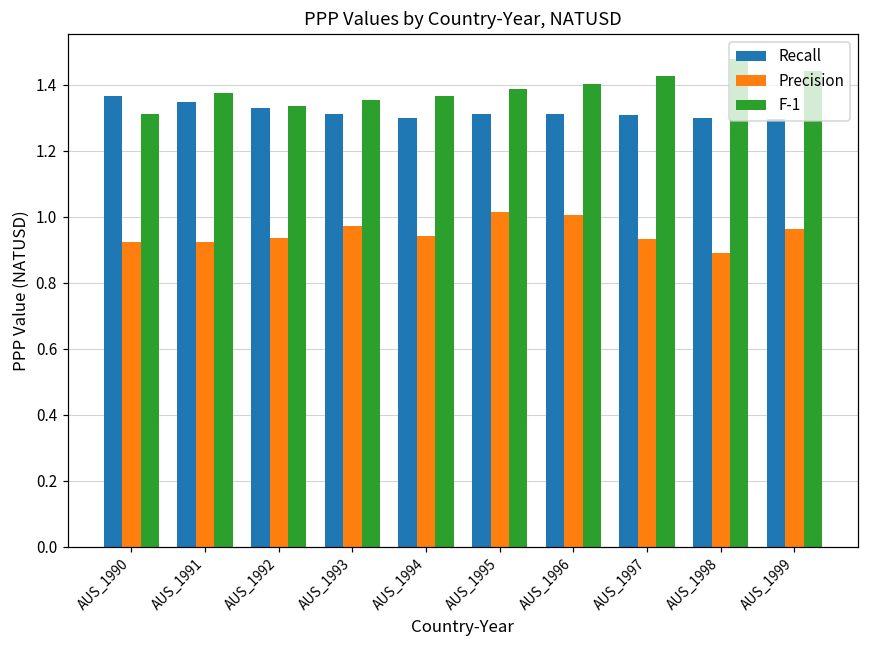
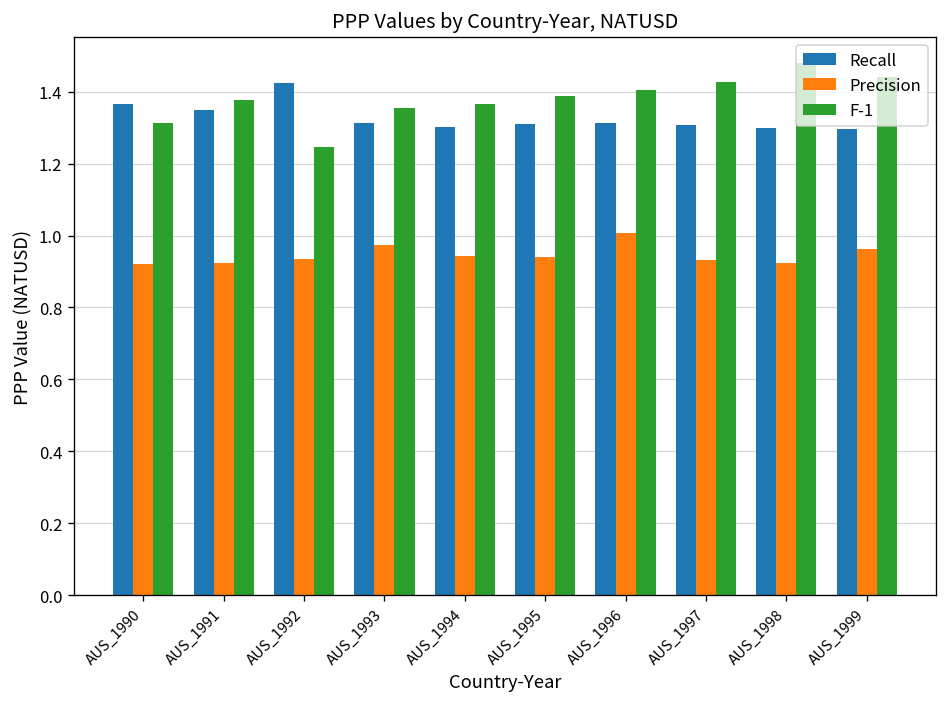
  {
    "Recall": {
      "AUS_1990": 1.37,
      "AUS_1991": 1.35,
-     "AUS_1992": 1.33,
+     "AUS_1992": 1.42,
      "AUS_1993": 1.31,
      "AUS_1994": 1.30,
      "AUS_1995": 1.31,
      "AUS_1996": 1.31,
      "AUS_1997": 1.31,
      "AUS_1998": 1.30,
      "AUS_1999": 1.30
    },
    "Precision": {
      "AUS_1990": 0.92,
      "AUS_1991": 0.92,
      "AUS_1992": 0.94,
      "AUS_1993": 0.97,
      "AUS_1994": 0.94,
-     "AUS_1995": 1.01,
+     "AUS_1995": 0.94,
      "AUS_1996": 1.01,
      "AUS_1997": 0.93,
-     "AUS_1998": 0.89,
+     "AUS_1998": 0.92,
      "AUS_1999": 0.96
    },
    "F-1": {
      "AUS_1990": 1.31,
      "AUS_1991": 1.38,
-     "AUS_1992": 1.34,
+     "AUS_1992": 1.25,
      "AUS_1993": 1.35,
      "AUS_1994": 1.37,
      "AUS_1995": 1.39,
      "AUS_1996": 1.40,
      "AUS_1997": 1.43
    }
  }
